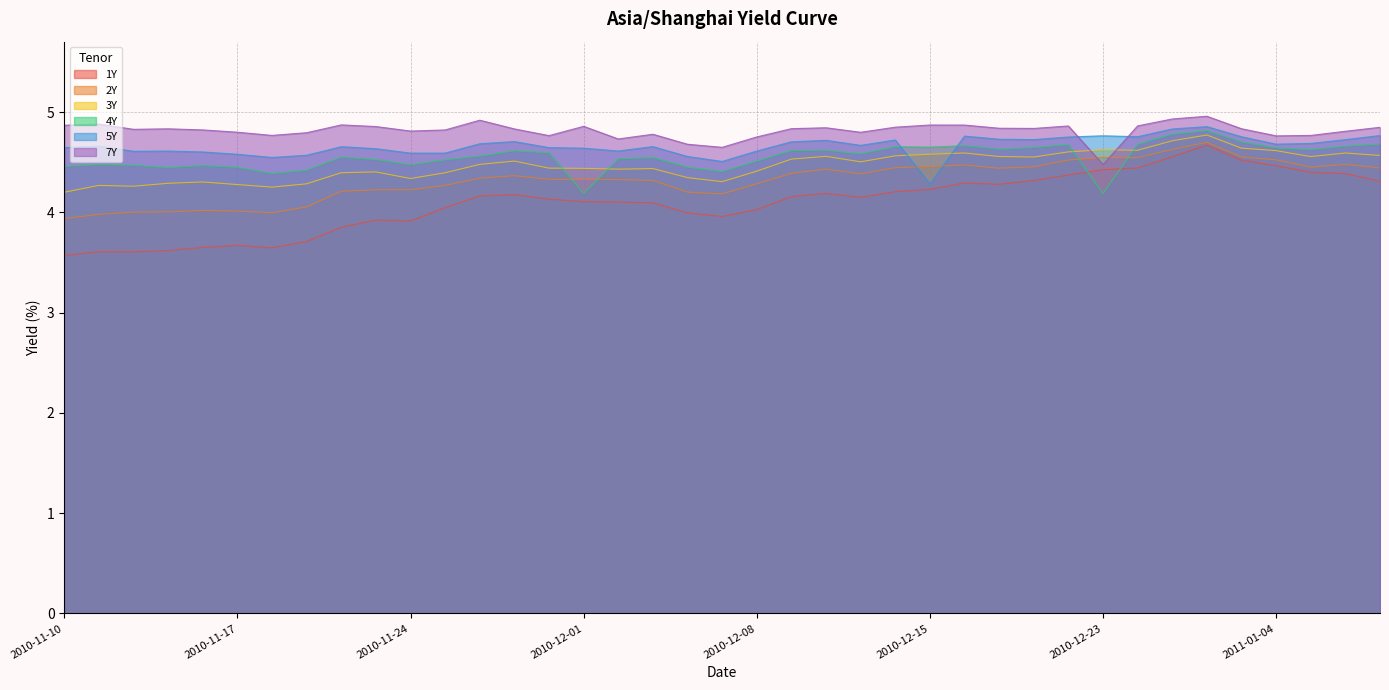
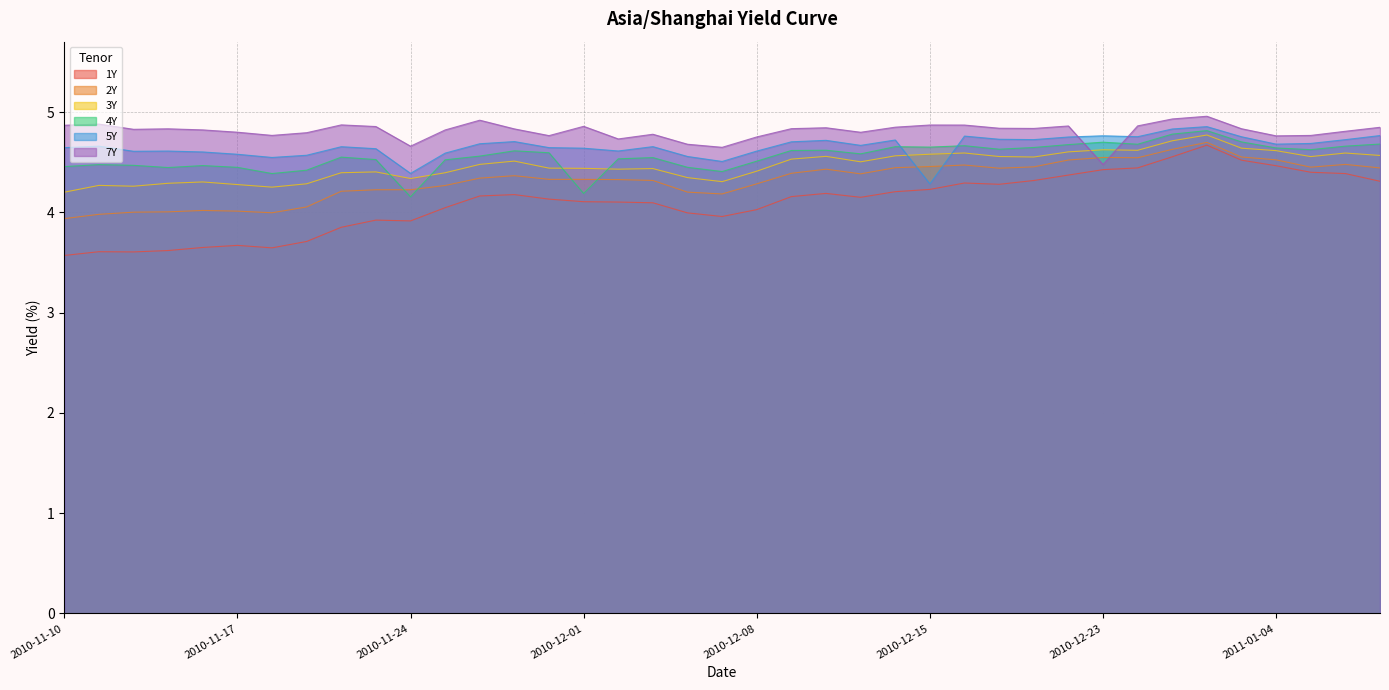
  {
    "4Y": {
      "2010-11-10": 4.46,
      "2010-11-17": 4.45,
-     "2010-11-24": 4.48,
+     "2010-11-24": 4.16,
      "2010-12-01": 4.19,
      "2010-12-08": 4.51,
      "2010-12-15": 4.65,
-     "2010-12-23": 4.19,
+     "2010-12-23": 4.70,
      "2011-01-04": 4.64
    },
    "5Y": {
      "2010-11-10": 4.65,
      "2010-11-17": 4.58,
-     "2010-11-24": 4.59,
+     "2010-11-24": 4.39,
      "2010-12-01": 4.64,
      "2010-12-08": 4.61,
      "2010-12-15": 4.28,
      "2010-12-23": 4.76,
      "2011-01-04": 4.68
    },
    "7Y": {
      "2010-11-10": 4.87,
      "2010-11-17": 4.80,
-     "2010-11-24": 4.81,
+     "2010-11-24": 4.66,
      "2010-12-01": 4.86,
      "2010-12-08": 4.75,
      "2010-12-15": 4.87,
      "2010-12-23": 4.48,
      "2011-01-04": 4.76
    }
  }
